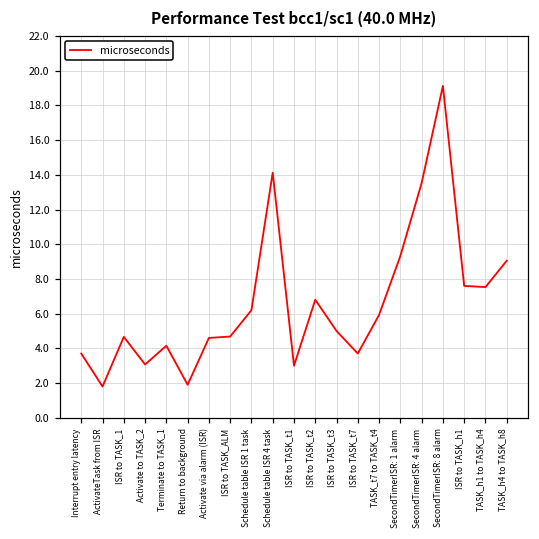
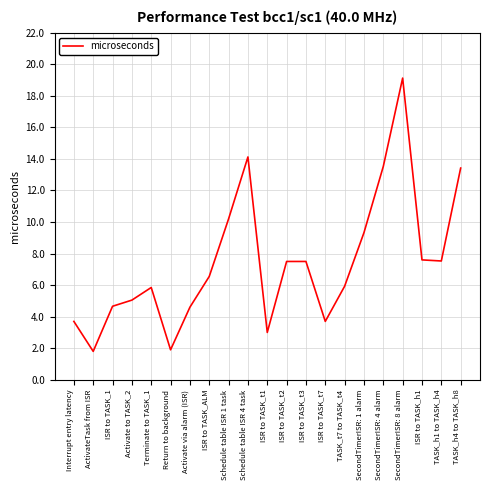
  {
    "Interrupt entry latency": 3.7,
    "ActivateTask from ISR": 1.8,
    "ISR to TASK_1": 4.7,
-   "Activate to TASK_2": 3.1,
-   "Terminate to TASK_1": 4.2,
+   "Activate to TASK_2": 5.1,
+   "Terminate to TASK_1": 5.9,
    "Return to background": 1.9,
    "Activate via alarm (ISR)": 4.6,
-   "ISR to TASK_ALM": 4.7,
-   "Schedule table ISR 1 task": 6.2,
+   "ISR to TASK_ALM": 6.6,
+   "Schedule table ISR 1 task": 10.2,
    "Schedule table ISR 4 task": 14.1,
    "ISR to TASK_t1": 3.0,
-   "ISR to TASK_t2": 6.8,
-   "ISR to TASK_t3": 5.0,
+   "ISR to TASK_t2": 7.5,
+   "ISR to TASK_t3": 7.5,
    "ISR to TASK_t7": 3.7,
    "TASK_t7 to TASK_t4": 5.9,
    "SecondTimerISR: 1 alarm": 9.3,
    "SecondTimerISR: 4 alarm": 13.5,
    "SecondTimerISR: 8 alarm": 19.1,
    "ISR to TASK_h1": 7.6,
    "TASK_h1 to TASK_h4": 7.5,
-   "TASK_h4 to TASK_h8": 9.1
+   "TASK_h4 to TASK_h8": 13.4
  }
